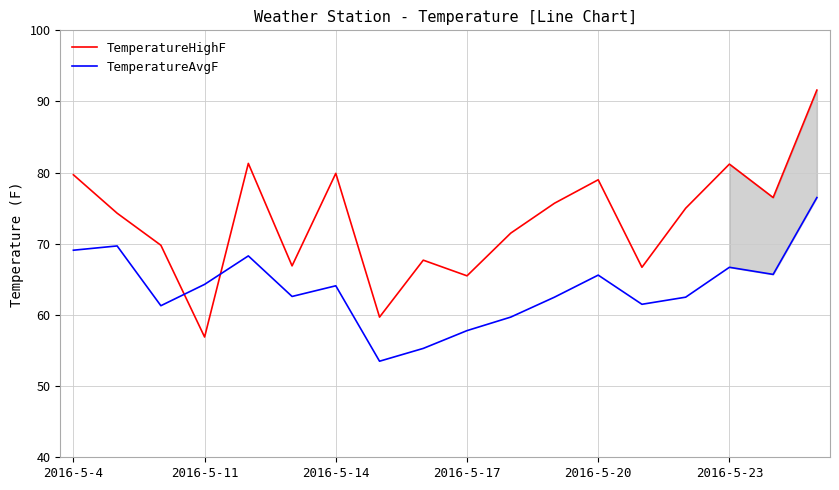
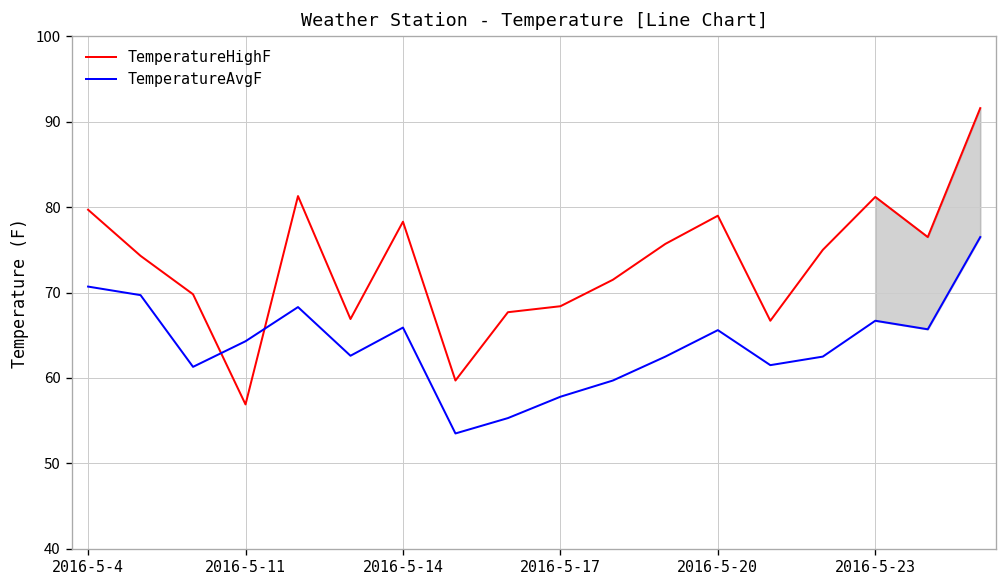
  {
    "TemperatureHighF": {
      "2016-5-4": 80,
      "2016-5-11": 57,
-     "2016-5-14": 80,
-     "2016-5-17": 66,
+     "2016-5-14": 78,
+     "2016-5-17": 68,
      "2016-5-20": 79
    },
    "TemperatureAvgF": {
-     "2016-5-4": 69,
+     "2016-5-4": 71,
      "2016-5-11": 64,
-     "2016-5-14": 64,
+     "2016-5-14": 66,
      "2016-5-17": 58,
      "2016-5-20": 66,
      "2016-5-23": 67
    }
  }
